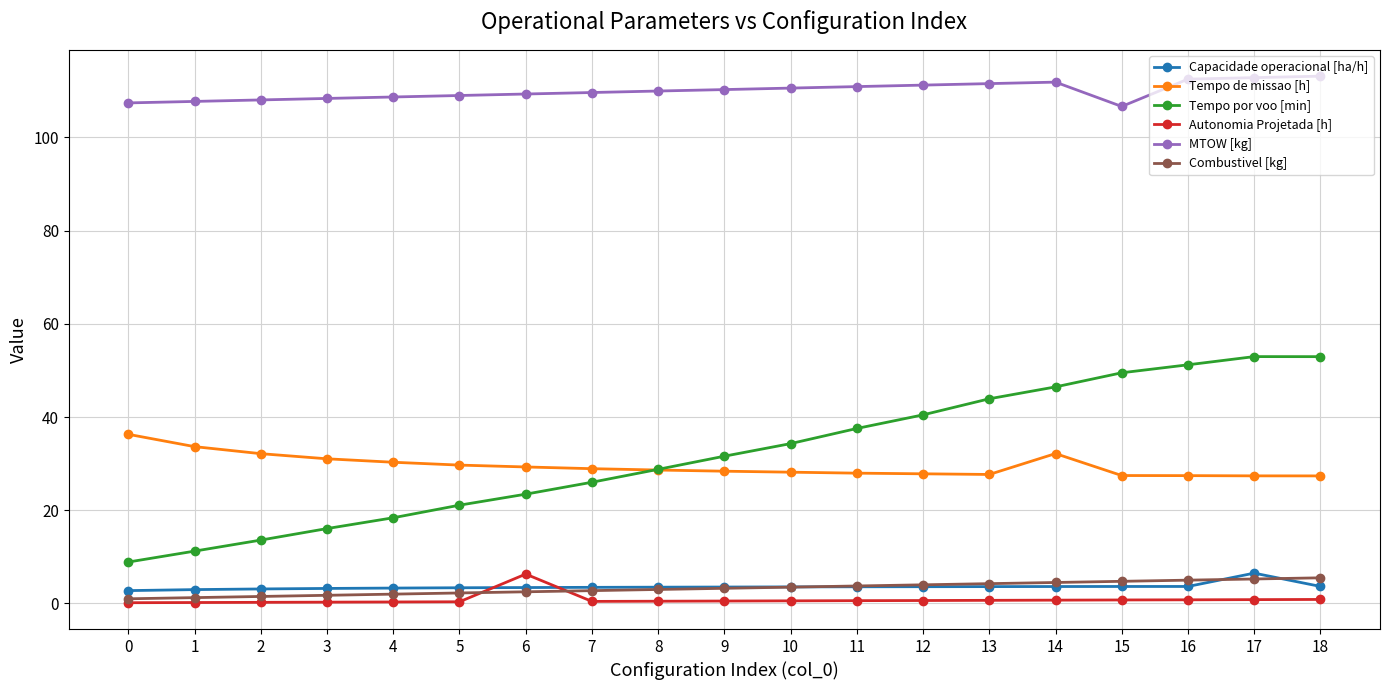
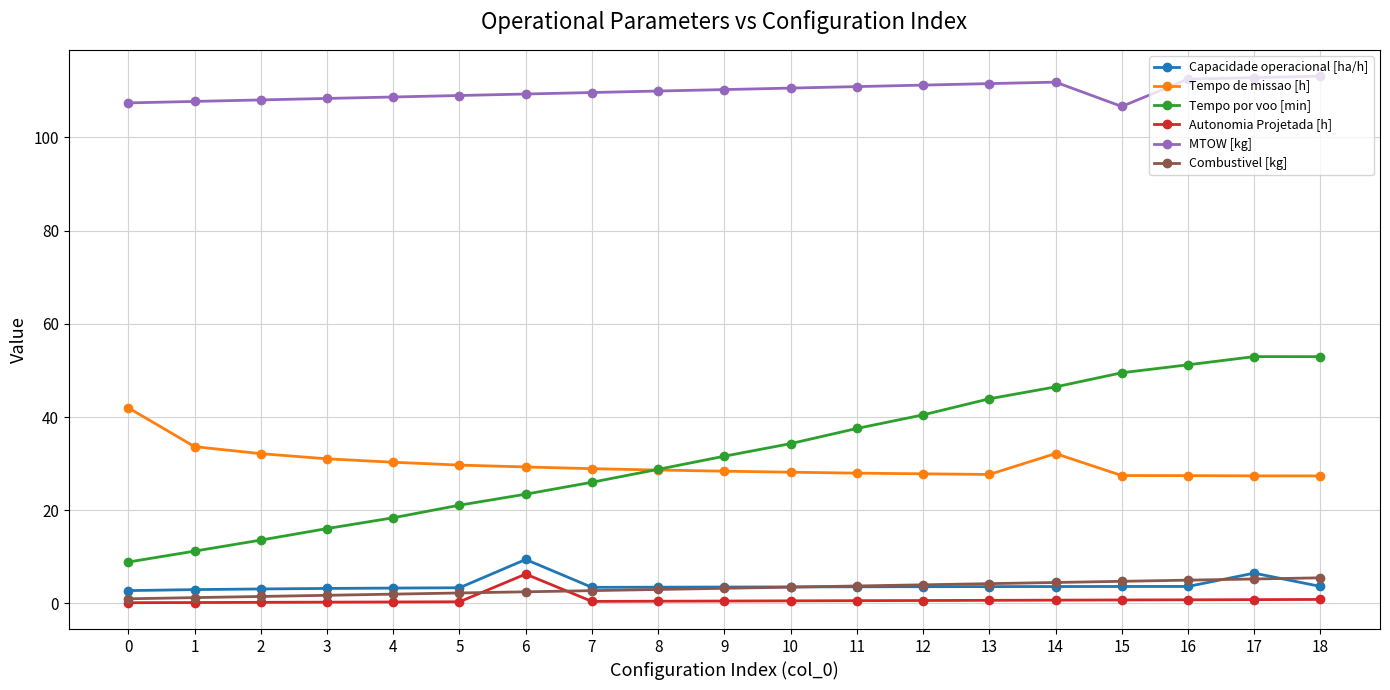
  {
    "Capacidade operacional [ha/h]": {
      "0": 3,
      "1": 3,
      "2": 3,
      "3": 3,
      "4": 3,
      "5": 3,
-     "6": 3,
+     "6": 9,
      "7": 3,
      "13": 4,
      "14": 4,
      "15": 4,
      "16": 4,
      "17": 7,
      "18": 4
    },
    "Tempo de missao [h]": {
-     "0": 36,
+     "0": 42,
      "1": 34,
      "2": 32,
      "3": 31,
      "4": 30,
      "5": 30,
      "6": 29,
      "7": 29,
      "9": 28,
      "10": 28,
      "11": 28,
      "12": 28,
      "13": 28,
      "14": 32,
      "15": 27,
      "16": 27,
      "17": 27,
      "18": 27
    },
    "Tempo por voo [min]": {
      "0": 9,
      "1": 11,
      "2": 14,
      "3": 16,
      "4": 18,
      "5": 21,
      "6": 23,
      "7": 26,
      "9": 32,
      "10": 34,
      "11": 38,
      "12": 40,
      "13": 44,
      "14": 46,
      "15": 50,
      "16": 51,
      "17": 53,
      "18": 53
    },
    "Autonomia Projetada [h]": {
      "0": 0,
      "1": 0,
      "2": 0,
      "3": 0,
      "4": 0,
      "5": 0,
      "6": 6,
      "7": 0,
      "8": 0,
      "9": 1,
      "10": 1,
      "11": 1,
      "12": 1,
      "13": 1,
      "14": 1,
      "15": 1,
      "16": 1,
      "17": 1,
      "18": 1
    },
    "MTOW [kg]": {
      "0": 107,
      "1": 108,
      "2": 108,
      "3": 108,
      "4": 109,
      "5": 109,
      "6": 109,
      "7": 110,
      "8": 110,
      "9": 110,
      "10": 111,
      "11": 111,
      "12": 111,
      "13": 112,
      "14": 112,
      "15": 107
    },
    "Combustivel [kg]": {
      "0": 1,
      "1": 1,
      "2": 2,
      "3": 2,
      "4": 2,
      "5": 2,
      "6": 3,
      "7": 3,
      "13": 4,
      "14": 5,
      "15": 5,
      "16": 5,
      "17": 5,
      "18": 6
    }
  }
